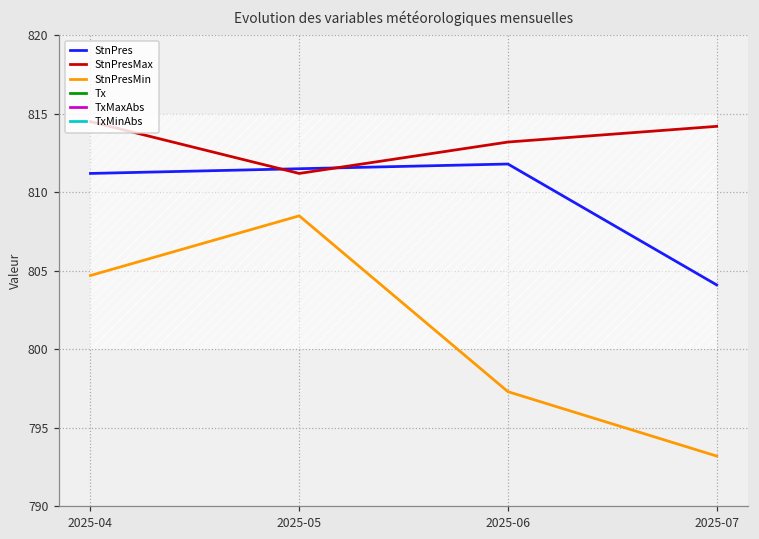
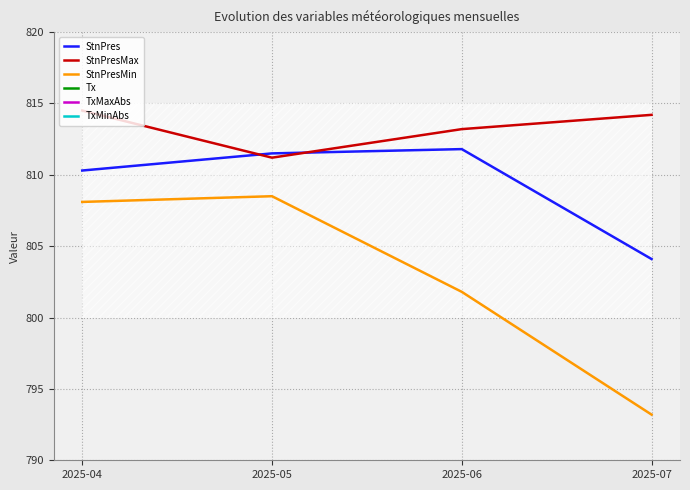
  {
    "StnPres": {
-     "2025-04": 811.2,
+     "2025-04": 810.3,
      "2025-05": 811.5,
      "2025-06": 811.8,
      "2025-07": 804.1
    },
    "StnPresMax": {
      "2025-05": 811.2,
      "2025-06": 813.2,
      "2025-07": 814.2
    },
    "StnPresMin": {
-     "2025-04": 804.7,
+     "2025-04": 808.1,
      "2025-05": 808.5,
-     "2025-06": 797.3,
+     "2025-06": 801.8,
      "2025-07": 793.2
    }
  }
